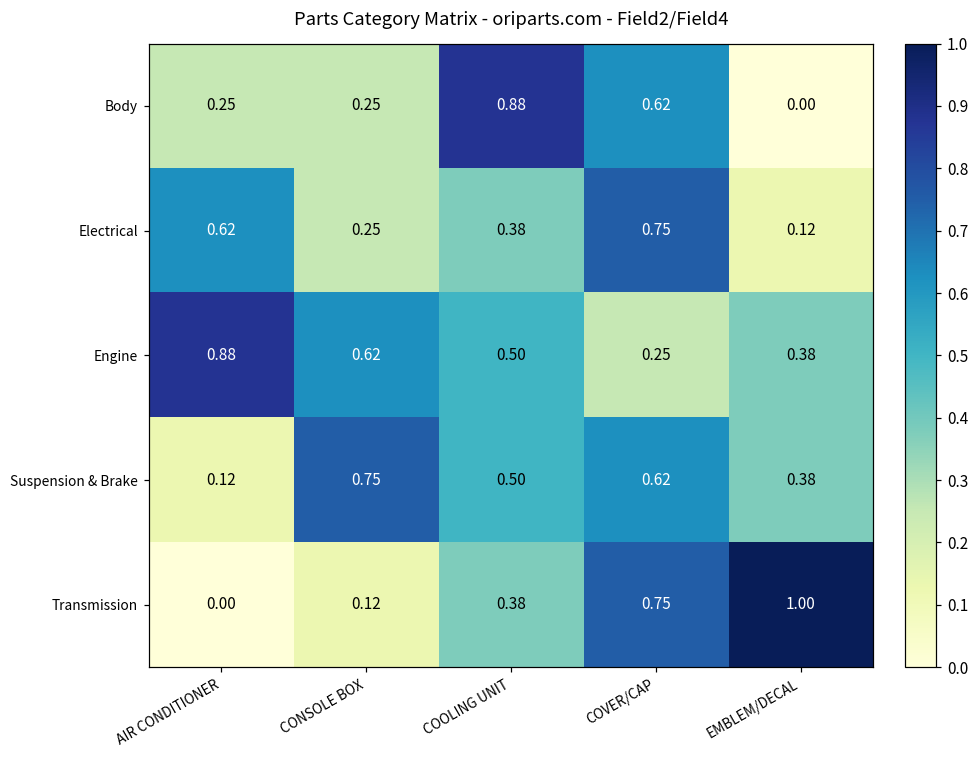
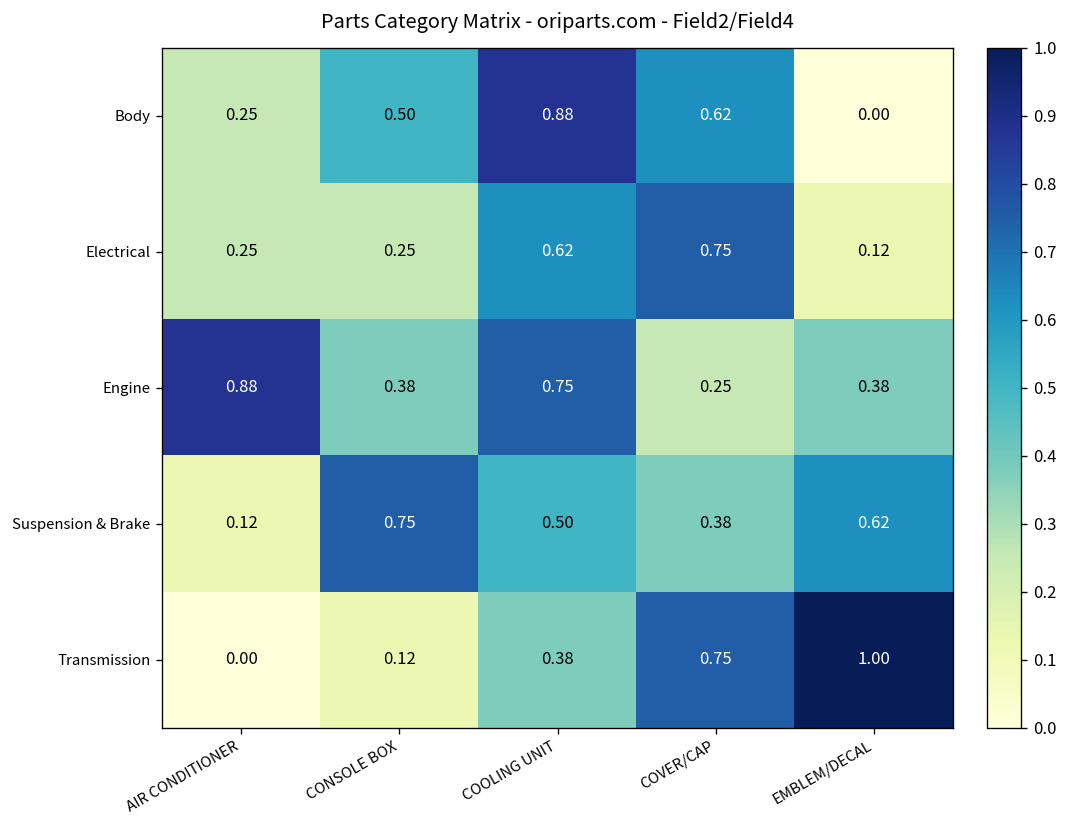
  {
    "Body": {
      "AIR CONDITIONER": 0.25,
-     "CONSOLE BOX": 0.25,
+     "CONSOLE BOX": 0.50,
      "COOLING UNIT": 0.88,
      "COVER/CAP": 0.62,
      "EMBLEM/DECAL": 0.00
    },
    "Electrical": {
-     "AIR CONDITIONER": 0.62,
+     "AIR CONDITIONER": 0.25,
      "CONSOLE BOX": 0.25,
-     "COOLING UNIT": 0.38,
+     "COOLING UNIT": 0.62,
      "COVER/CAP": 0.75,
      "EMBLEM/DECAL": 0.12
    },
    "Engine": {
      "AIR CONDITIONER": 0.88,
-     "CONSOLE BOX": 0.62,
-     "COOLING UNIT": 0.50,
+     "CONSOLE BOX": 0.38,
+     "COOLING UNIT": 0.75,
      "COVER/CAP": 0.25,
      "EMBLEM/DECAL": 0.38
    },
    "Suspension & Brake": {
      "AIR CONDITIONER": 0.12,
      "CONSOLE BOX": 0.75,
      "COOLING UNIT": 0.50,
-     "COVER/CAP": 0.62,
-     "EMBLEM/DECAL": 0.38
+     "COVER/CAP": 0.38,
+     "EMBLEM/DECAL": 0.62
    },
    "Transmission": {
      "AIR CONDITIONER": 0.00,
      "CONSOLE BOX": 0.12,
      "COOLING UNIT": 0.38,
      "COVER/CAP": 0.75,
      "EMBLEM/DECAL": 1.00
    }
  }
